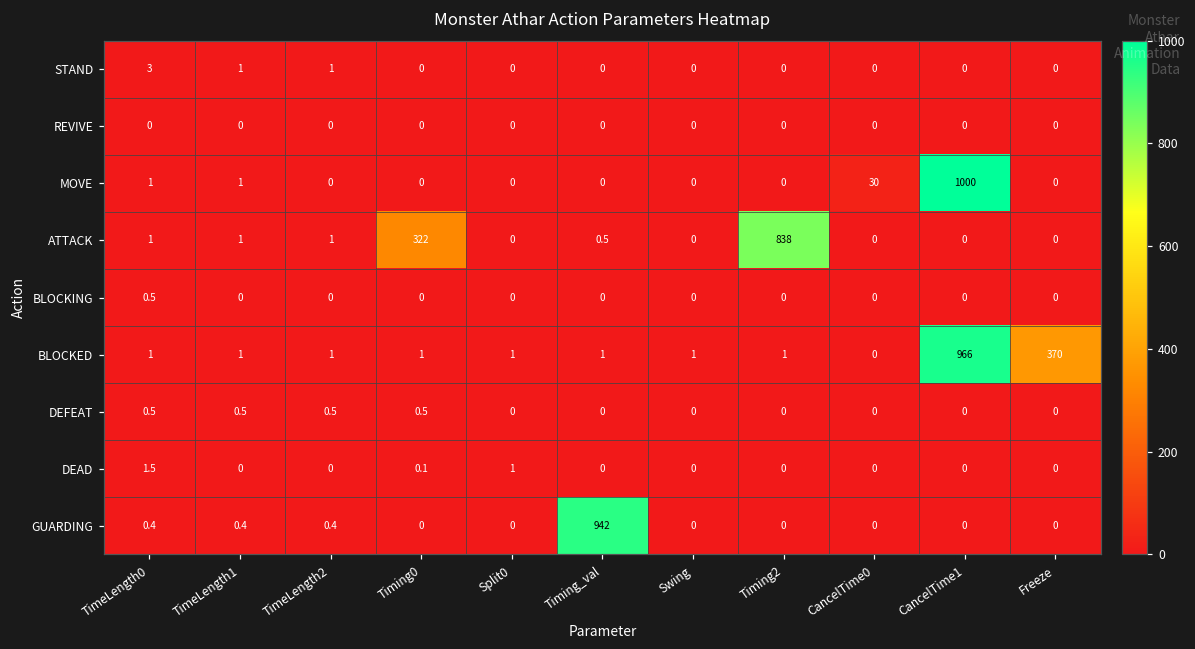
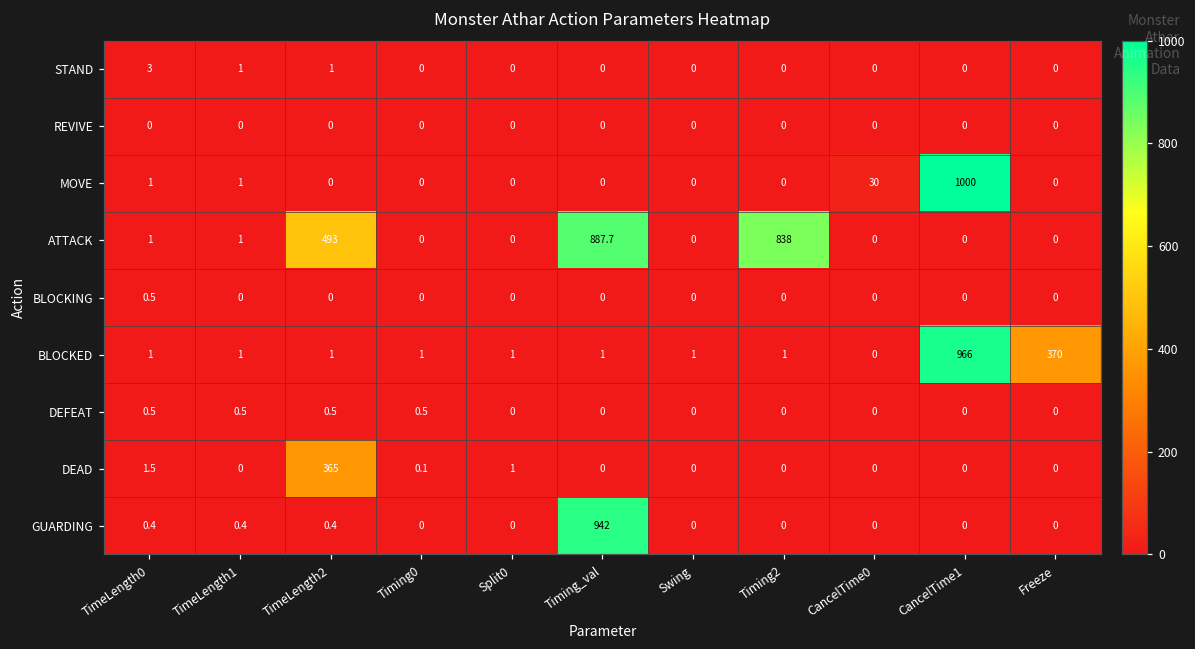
  {
    "STAND": {
      "TimeLength0": 3,
      "TimeLength1": 1,
      "TimeLength2": 1,
      "Timing0": 0,
      "Split0": 0,
      "Timing_val": 0,
      "Swing": 0,
      "Timing2": 0,
      "CancelTime0": 0,
      "CancelTime1": 0,
      "Freeze": 0
    },
    "REVIVE": {
      "TimeLength0": 0,
      "TimeLength1": 0,
      "TimeLength2": 0,
      "Timing0": 0,
      "Split0": 0,
      "Timing_val": 0,
      "Swing": 0,
      "Timing2": 0,
      "CancelTime0": 0,
      "CancelTime1": 0,
      "Freeze": 0
    },
    "MOVE": {
      "TimeLength0": 1,
      "TimeLength1": 1,
      "TimeLength2": 0,
      "Timing0": 0,
      "Split0": 0,
      "Timing_val": 0,
      "Swing": 0,
      "Timing2": 0,
      "CancelTime0": 30,
      "CancelTime1": 1000,
      "Freeze": 0
    },
    "ATTACK": {
      "TimeLength0": 1,
      "TimeLength1": 1,
-     "TimeLength2": 1,
-     "Timing0": 322,
+     "TimeLength2": 493,
+     "Timing0": 0,
      "Split0": 0,
-     "Timing_val": 0.5,
+     "Timing_val": 887.7,
      "Swing": 0,
      "Timing2": 838,
      "CancelTime0": 0,
      "CancelTime1": 0,
      "Freeze": 0
    },
    "BLOCKING": {
      "TimeLength0": 0.5,
      "TimeLength1": 0,
      "TimeLength2": 0,
      "Timing0": 0,
      "Split0": 0,
      "Timing_val": 0,
      "Swing": 0,
      "Timing2": 0,
      "CancelTime0": 0,
      "CancelTime1": 0,
      "Freeze": 0
    },
    "BLOCKED": {
      "TimeLength0": 1,
      "TimeLength1": 1,
      "TimeLength2": 1,
      "Timing0": 1,
      "Split0": 1,
      "Timing_val": 1,
      "Swing": 1,
      "Timing2": 1,
      "CancelTime0": 0,
      "CancelTime1": 966,
      "Freeze": 370
    },
    "DEFEAT": {
      "TimeLength0": 0.5,
      "TimeLength1": 0.5,
      "TimeLength2": 0.5,
      "Timing0": 0.5,
      "Split0": 0,
      "Timing_val": 0,
      "Swing": 0,
      "Timing2": 0,
      "CancelTime0": 0,
      "CancelTime1": 0,
      "Freeze": 0
    },
    "DEAD": {
      "TimeLength0": 1.5,
      "TimeLength1": 0,
-     "TimeLength2": 0,
+     "TimeLength2": 365,
      "Timing0": 0.1,
      "Split0": 1,
      "Timing_val": 0,
      "Swing": 0,
      "Timing2": 0,
      "CancelTime0": 0,
      "CancelTime1": 0,
      "Freeze": 0
    },
    "GUARDING": {
      "TimeLength0": 0.4,
      "TimeLength1": 0.4,
      "TimeLength2": 0.4,
      "Timing0": 0,
      "Split0": 0,
      "Timing_val": 942,
      "Swing": 0,
      "Timing2": 0,
      "CancelTime0": 0,
      "CancelTime1": 0,
      "Freeze": 0
    }
  }
